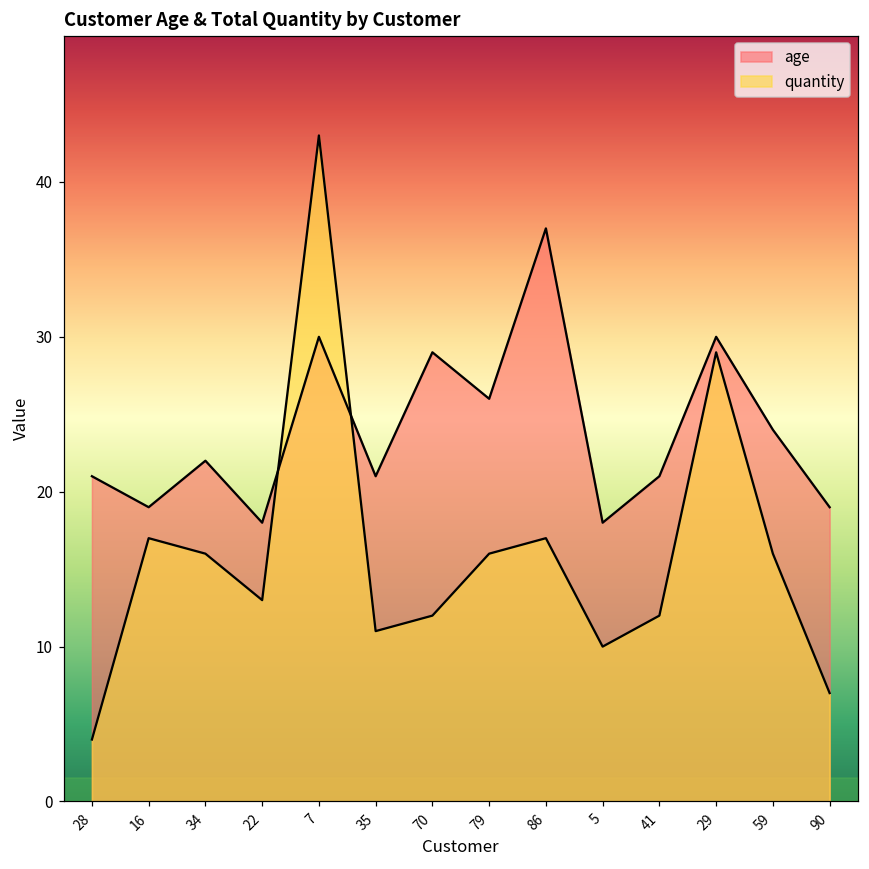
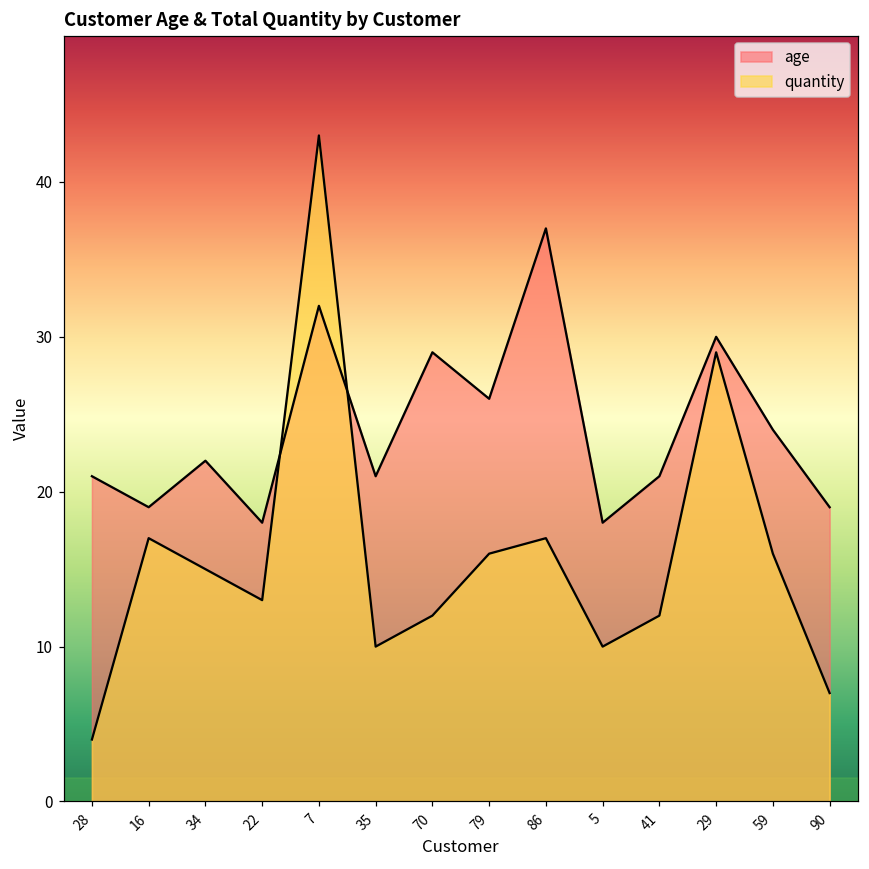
  {
    "age": {
      "28": 21,
      "16": 19,
      "34": 22,
      "22": 18,
-     "7": 30,
+     "7": 32,
      "35": 21,
      "70": 29,
      "79": 26,
      "86": 37,
      "5": 18,
      "41": 21,
      "29": 30,
      "59": 24,
      "90": 19
    },
    "quantity": {
      "28": 4,
      "16": 17,
-     "34": 16,
+     "34": 15,
      "22": 13,
      "7": 43,
-     "35": 11,
+     "35": 10,
      "70": 12,
      "79": 16,
      "86": 17,
      "5": 10,
      "41": 12,
      "29": 29,
      "59": 16,
      "90": 7
    }
  }
